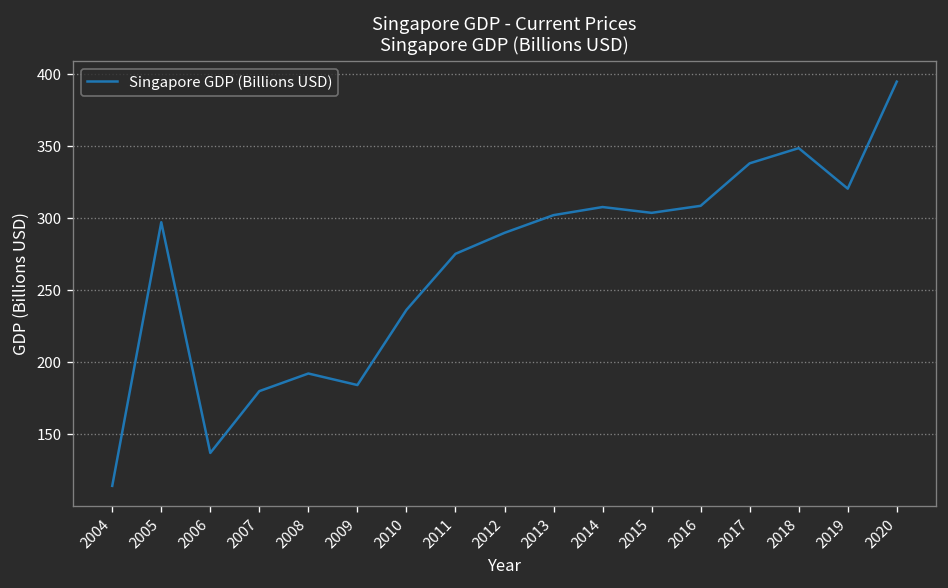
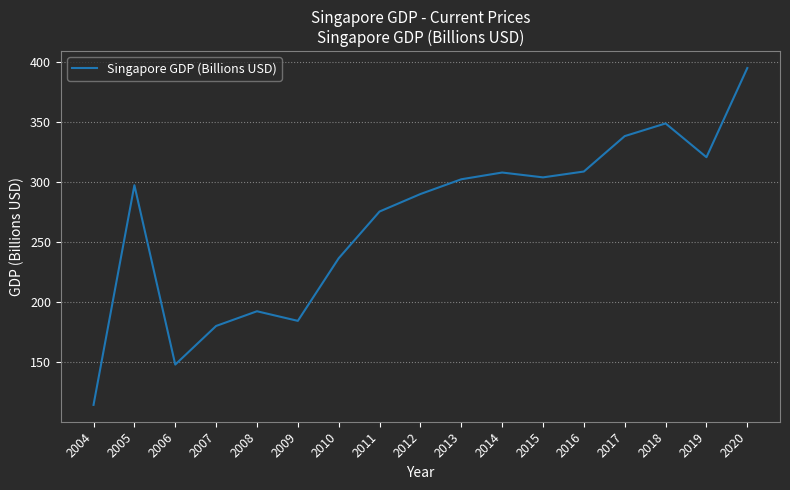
  {
    "2004": 114,
    "2005": 297,
-   "2006": 137,
+   "2006": 148,
    "2007": 180,
    "2008": 192,
    "2009": 184,
    "2010": 236,
    "2011": 275,
    "2012": 290,
    "2013": 302,
    "2014": 308,
    "2015": 304,
    "2016": 309,
    "2017": 338,
    "2018": 349,
    "2019": 321,
    "2020": 395
  }
